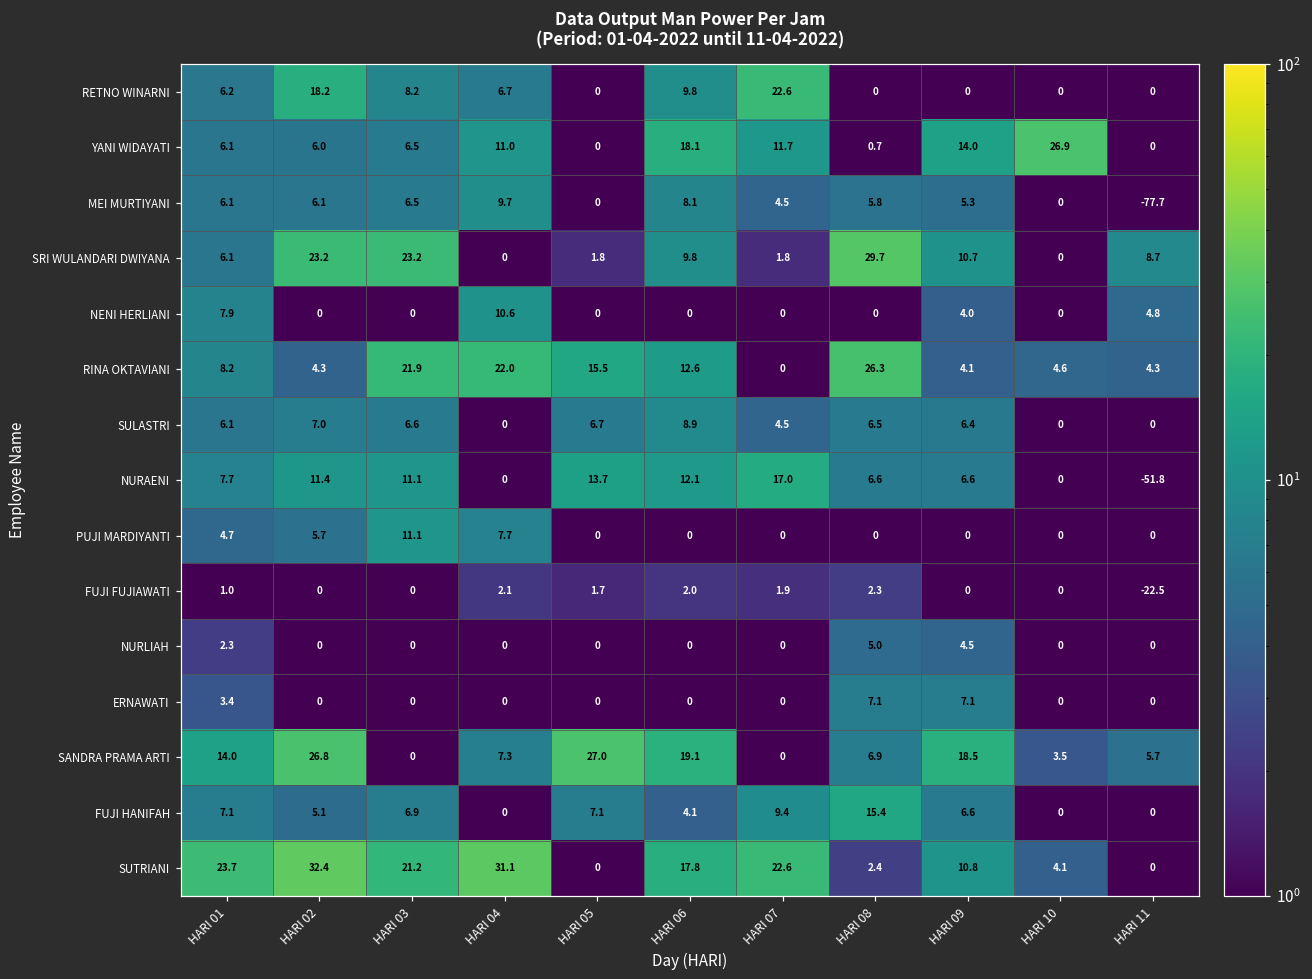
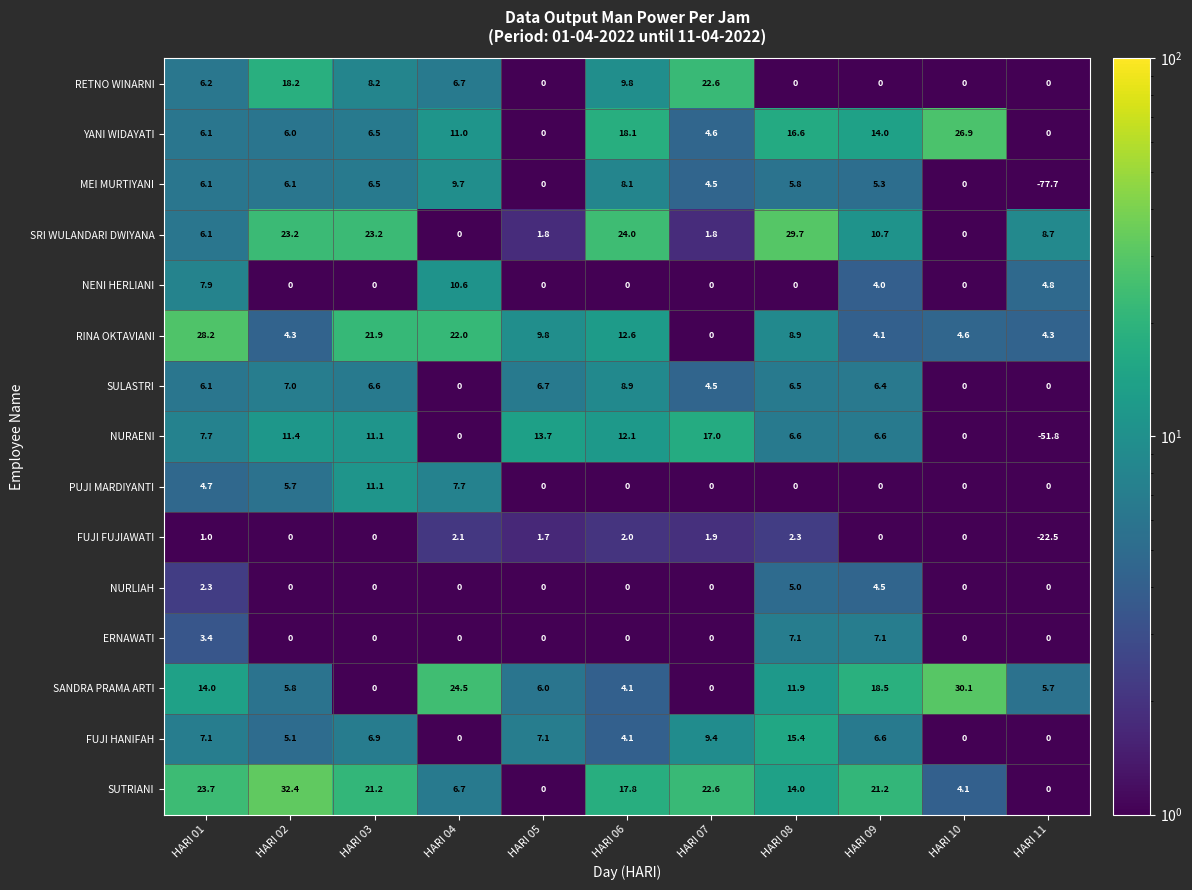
  {
    "RETNO WINARNI": {
      "HARI 01": 6.2,
      "HARI 02": 18.2,
      "HARI 03": 8.2,
      "HARI 04": 6.7,
      "HARI 05": 0,
      "HARI 06": 9.8,
      "HARI 07": 22.6,
      "HARI 08": 0,
      "HARI 09": 0,
      "HARI 10": 0,
      "HARI 11": 0
    },
    "YANI WIDAYATI": {
      "HARI 01": 6.1,
      "HARI 02": 6.0,
      "HARI 03": 6.5,
      "HARI 04": 11.0,
      "HARI 05": 0,
      "HARI 06": 18.1,
-     "HARI 07": 11.7,
-     "HARI 08": 0.7,
+     "HARI 07": 4.6,
+     "HARI 08": 16.6,
      "HARI 09": 14.0,
      "HARI 10": 26.9,
      "HARI 11": 0
    },
    "MEI MURTIYANI": {
      "HARI 01": 6.1,
      "HARI 02": 6.1,
      "HARI 03": 6.5,
      "HARI 04": 9.7,
      "HARI 05": 0,
      "HARI 06": 8.1,
      "HARI 07": 4.5,
      "HARI 08": 5.8,
      "HARI 09": 5.3,
      "HARI 10": 0,
      "HARI 11": -77.7
    },
    "SRI WULANDARI DWIYANA": {
      "HARI 01": 6.1,
      "HARI 02": 23.2,
      "HARI 03": 23.2,
      "HARI 04": 0,
      "HARI 05": 1.8,
-     "HARI 06": 9.8,
+     "HARI 06": 24.0,
      "HARI 07": 1.8,
      "HARI 08": 29.7,
      "HARI 09": 10.7,
      "HARI 10": 0,
      "HARI 11": 8.7
    },
    "NENI HERLIANI": {
      "HARI 01": 7.9,
      "HARI 02": 0,
      "HARI 03": 0,
      "HARI 04": 10.6,
      "HARI 05": 0,
      "HARI 06": 0,
      "HARI 07": 0,
      "HARI 08": 0,
      "HARI 09": 4.0,
      "HARI 10": 0,
      "HARI 11": 4.8
    },
    "RINA OKTAVIANI": {
-     "HARI 01": 8.2,
+     "HARI 01": 28.2,
      "HARI 02": 4.3,
      "HARI 03": 21.9,
      "HARI 04": 22.0,
-     "HARI 05": 15.5,
+     "HARI 05": 9.8,
      "HARI 06": 12.6,
      "HARI 07": 0,
-     "HARI 08": 26.3,
+     "HARI 08": 8.9,
      "HARI 09": 4.1,
      "HARI 10": 4.6,
      "HARI 11": 4.3
    },
    "SULASTRI": {
      "HARI 01": 6.1,
      "HARI 02": 7.0,
      "HARI 03": 6.6,
      "HARI 04": 0,
      "HARI 05": 6.7,
      "HARI 06": 8.9,
      "HARI 07": 4.5,
      "HARI 08": 6.5,
      "HARI 09": 6.4,
      "HARI 10": 0,
      "HARI 11": 0
    },
    "NURAENI": {
      "HARI 01": 7.7,
      "HARI 02": 11.4,
      "HARI 03": 11.1,
      "HARI 04": 0,
      "HARI 05": 13.7,
      "HARI 06": 12.1,
      "HARI 07": 17.0,
      "HARI 08": 6.6,
      "HARI 09": 6.6,
      "HARI 10": 0,
      "HARI 11": -51.8
    },
    "PUJI MARDIYANTI": {
      "HARI 01": 4.7,
      "HARI 02": 5.7,
      "HARI 03": 11.1,
      "HARI 04": 7.7,
      "HARI 05": 0,
      "HARI 06": 0,
      "HARI 07": 0,
      "HARI 08": 0,
      "HARI 09": 0,
      "HARI 10": 0,
      "HARI 11": 0
    },
    "FUJI FUJIAWATI": {
      "HARI 01": 1.0,
      "HARI 02": 0,
      "HARI 03": 0,
      "HARI 04": 2.1,
      "HARI 05": 1.7,
      "HARI 06": 2.0,
      "HARI 07": 1.9,
      "HARI 08": 2.3,
      "HARI 09": 0,
      "HARI 10": 0,
      "HARI 11": -22.5
    },
    "NURLIAH": {
      "HARI 01": 2.3,
      "HARI 02": 0,
      "HARI 03": 0,
      "HARI 04": 0,
      "HARI 05": 0,
      "HARI 06": 0,
      "HARI 07": 0,
      "HARI 08": 5.0,
      "HARI 09": 4.5,
      "HARI 10": 0,
      "HARI 11": 0
    },
    "ERNAWATI": {
      "HARI 01": 3.4,
      "HARI 02": 0,
      "HARI 03": 0,
      "HARI 04": 0,
      "HARI 05": 0,
      "HARI 06": 0,
      "HARI 07": 0,
      "HARI 08": 7.1,
      "HARI 09": 7.1,
      "HARI 10": 0,
      "HARI 11": 0
    },
    "SANDRA PRAMA ARTI": {
      "HARI 01": 14.0,
-     "HARI 02": 26.8,
+     "HARI 02": 5.8,
      "HARI 03": 0,
-     "HARI 04": 7.3,
-     "HARI 05": 27.0,
-     "HARI 06": 19.1,
+     "HARI 04": 24.5,
+     "HARI 05": 6.0,
+     "HARI 06": 4.1,
      "HARI 07": 0,
-     "HARI 08": 6.9,
+     "HARI 08": 11.9,
      "HARI 09": 18.5,
-     "HARI 10": 3.5,
+     "HARI 10": 30.1,
      "HARI 11": 5.7
    },
    "FUJI HANIFAH": {
      "HARI 01": 7.1,
      "HARI 02": 5.1,
      "HARI 03": 6.9,
      "HARI 04": 0,
      "HARI 05": 7.1,
      "HARI 06": 4.1,
      "HARI 07": 9.4,
      "HARI 08": 15.4,
      "HARI 09": 6.6,
      "HARI 10": 0,
      "HARI 11": 0
    },
    "SUTRIANI": {
      "HARI 01": 23.7,
      "HARI 02": 32.4,
      "HARI 03": 21.2,
-     "HARI 04": 31.1,
+     "HARI 04": 6.7,
      "HARI 05": 0,
      "HARI 06": 17.8,
      "HARI 07": 22.6,
-     "HARI 08": 2.4,
-     "HARI 09": 10.8,
+     "HARI 08": 14.0,
+     "HARI 09": 21.2,
      "HARI 10": 4.1,
      "HARI 11": 0
    }
  }
